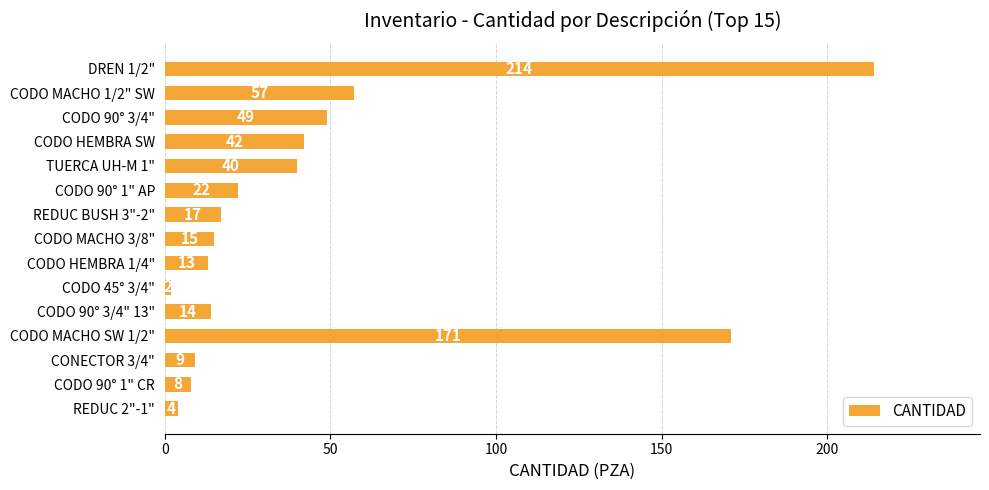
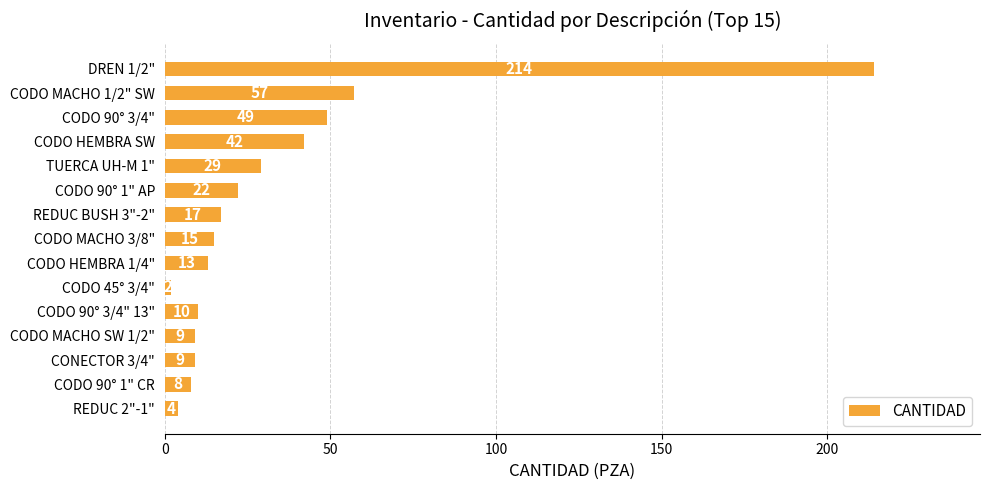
  {
    "DREN 1/2\"": 214,
    "CODO MACHO 1/2\" SW": 57,
    "CODO 90° 3/4\"": 49,
    "CODO HEMBRA SW": 42,
-   "TUERCA UH-M 1\"": 40,
+   "TUERCA UH-M 1\"": 29,
    "CODO 90° 1\" AP": 22,
    "REDUC BUSH 3\"-2\"": 17,
    "CODO MACHO 3/8\"": 15,
    "CODO HEMBRA 1/4\"": 13,
-   "CODO 90° 3/4\" 13\"": 14,
-   "CODO MACHO SW 1/2\"": 171,
+   "CODO 90° 3/4\" 13\"": 10,
+   "CODO MACHO SW 1/2\"": 9,
    "CONECTOR 3/4\"": 9,
    "CODO 90° 1\" CR": 8,
    "REDUC 2\"-1\"": 4
  }
